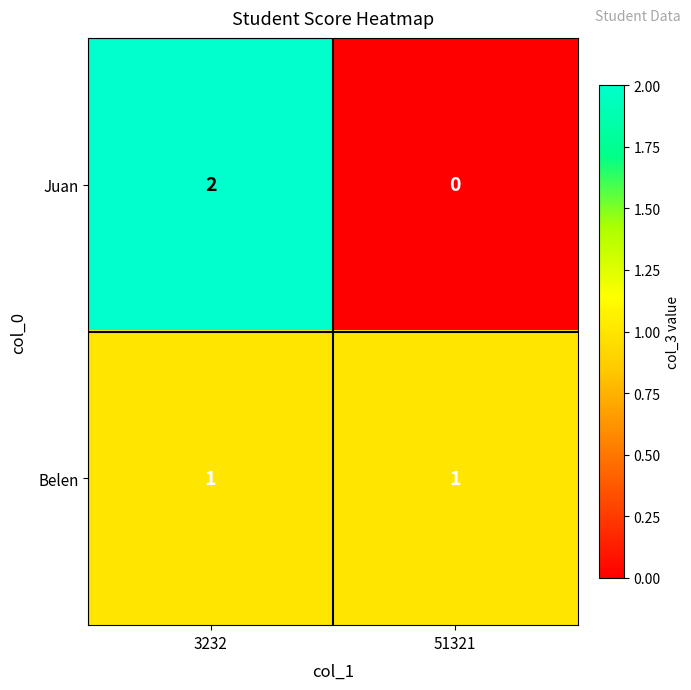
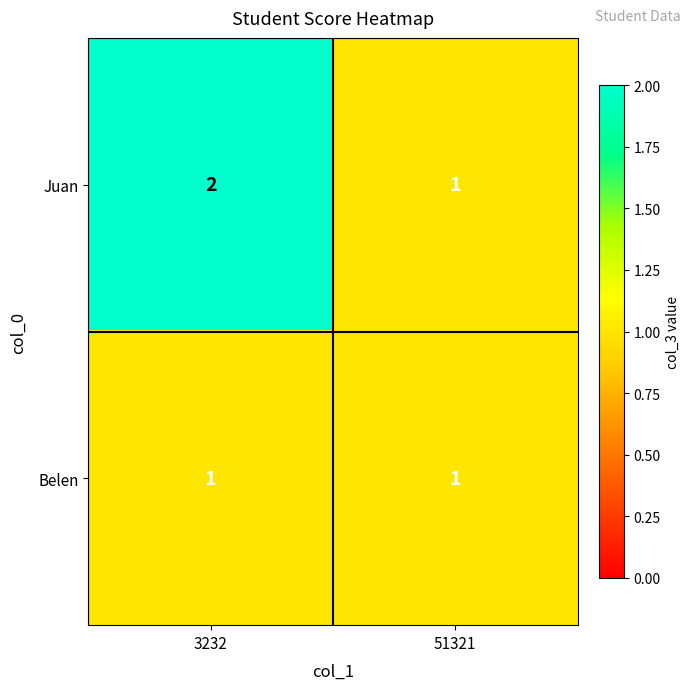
  {
    "Juan": {
      "3232": 2,
-     "51321": 0
+     "51321": 1
    },
    "Belen": {
      "3232": 1,
      "51321": 1
    }
  }
